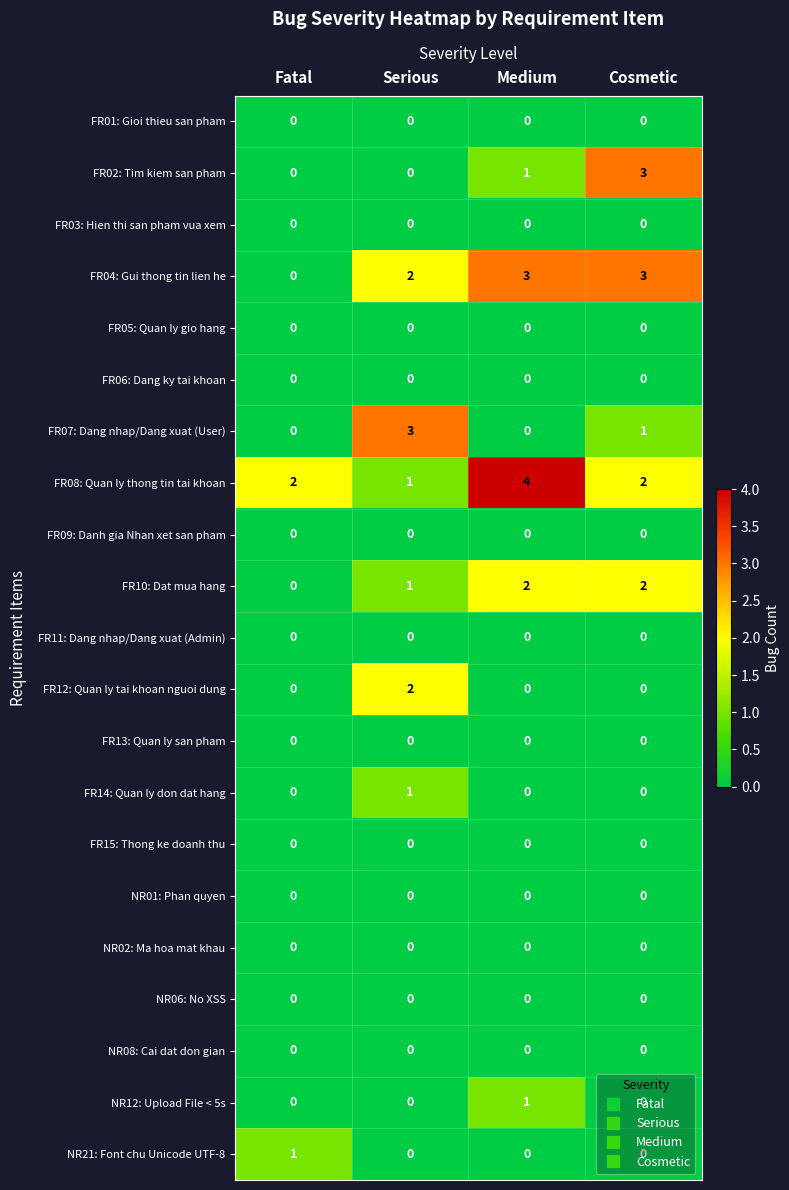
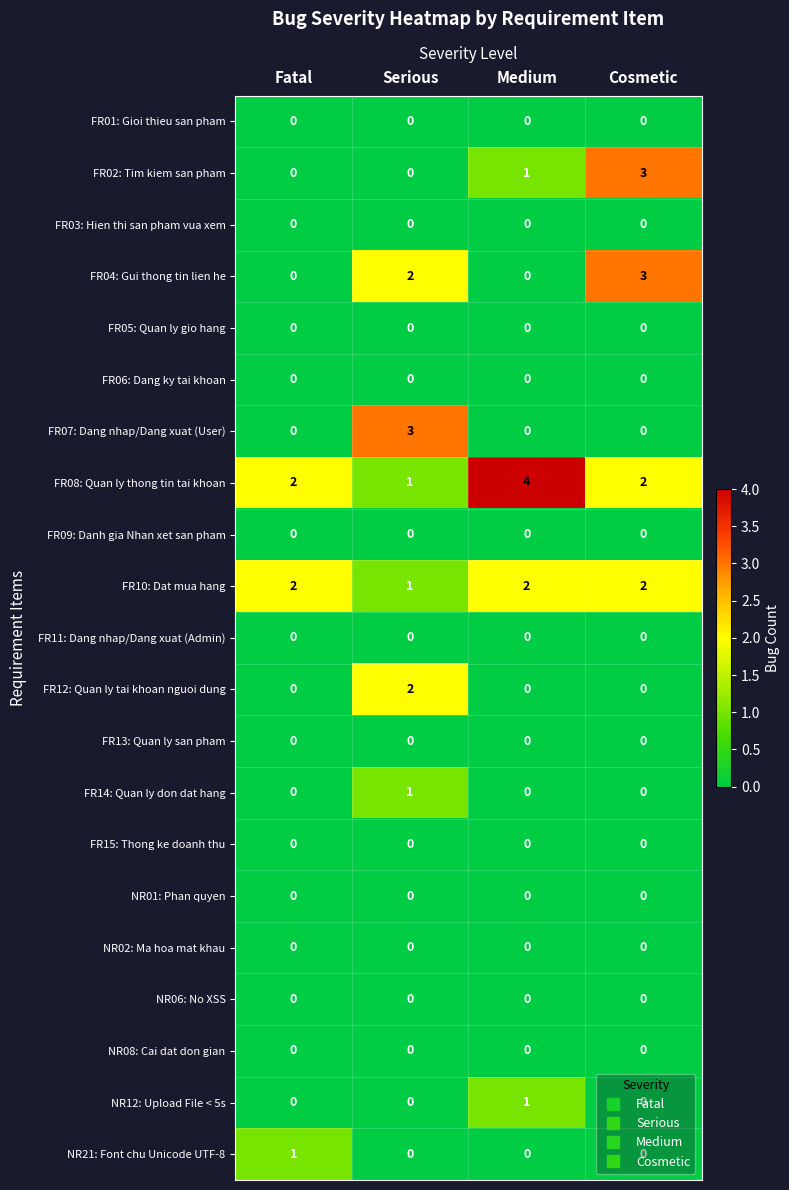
  {
    "FR01: Gioi thieu san pham": {
      "Fatal": 0,
      "Serious": 0,
      "Medium": 0,
      "Cosmetic": 0
    },
    "FR02: Tim kiem san pham": {
      "Fatal": 0,
      "Serious": 0,
      "Medium": 1,
      "Cosmetic": 3
    },
    "FR03: Hien thi san pham vua xem": {
      "Fatal": 0,
      "Serious": 0,
      "Medium": 0,
      "Cosmetic": 0
    },
    "FR04: Gui thong tin lien he": {
      "Fatal": 0,
      "Serious": 2,
-     "Medium": 3,
+     "Medium": 0,
      "Cosmetic": 3
    },
    "FR05: Quan ly gio hang": {
      "Fatal": 0,
      "Serious": 0,
      "Medium": 0,
      "Cosmetic": 0
    },
    "FR06: Dang ky tai khoan": {
      "Fatal": 0,
      "Serious": 0,
      "Medium": 0,
      "Cosmetic": 0
    },
    "FR07: Dang nhap/Dang xuat (User)": {
      "Fatal": 0,
      "Serious": 3,
      "Medium": 0,
-     "Cosmetic": 1
+     "Cosmetic": 0
    },
    "FR08: Quan ly thong tin tai khoan": {
      "Fatal": 2,
      "Serious": 1,
      "Medium": 4,
      "Cosmetic": 2
    },
    "FR09: Danh gia Nhan xet san pham": {
      "Fatal": 0,
      "Serious": 0,
      "Medium": 0,
      "Cosmetic": 0
    },
    "FR10: Dat mua hang": {
-     "Fatal": 0,
+     "Fatal": 2,
      "Serious": 1,
      "Medium": 2,
      "Cosmetic": 2
    },
    "FR11: Dang nhap/Dang xuat (Admin)": {
      "Fatal": 0,
      "Serious": 0,
      "Medium": 0,
      "Cosmetic": 0
    },
    "FR12: Quan ly tai khoan nguoi dung": {
      "Fatal": 0,
      "Serious": 2,
      "Medium": 0,
      "Cosmetic": 0
    },
    "FR13: Quan ly san pham": {
      "Fatal": 0,
      "Serious": 0,
      "Medium": 0,
      "Cosmetic": 0
    },
    "FR14: Quan ly don dat hang": {
      "Fatal": 0,
      "Serious": 1,
      "Medium": 0,
      "Cosmetic": 0
    },
    "FR15: Thong ke doanh thu": {
      "Fatal": 0,
      "Serious": 0,
      "Medium": 0,
      "Cosmetic": 0
    },
    "NR01: Phan quyen": {
      "Fatal": 0,
      "Serious": 0,
      "Medium": 0,
      "Cosmetic": 0
    },
    "NR02: Ma hoa mat khau": {
      "Fatal": 0,
      "Serious": 0,
      "Medium": 0,
      "Cosmetic": 0
    },
    "NR06: No XSS": {
      "Fatal": 0,
      "Serious": 0,
      "Medium": 0,
      "Cosmetic": 0
    },
    "NR08: Cai dat don gian": {
      "Fatal": 0,
      "Serious": 0,
      "Medium": 0,
      "Cosmetic": 0
    },
    "NR12: Upload File < 5s": {
      "Fatal": 0,
      "Serious": 0,
      "Medium": 1
    },
    "NR21: Font chu Unicode UTF-8": {
      "Fatal": 1,
      "Serious": 0,
      "Medium": 0
    }
  }
